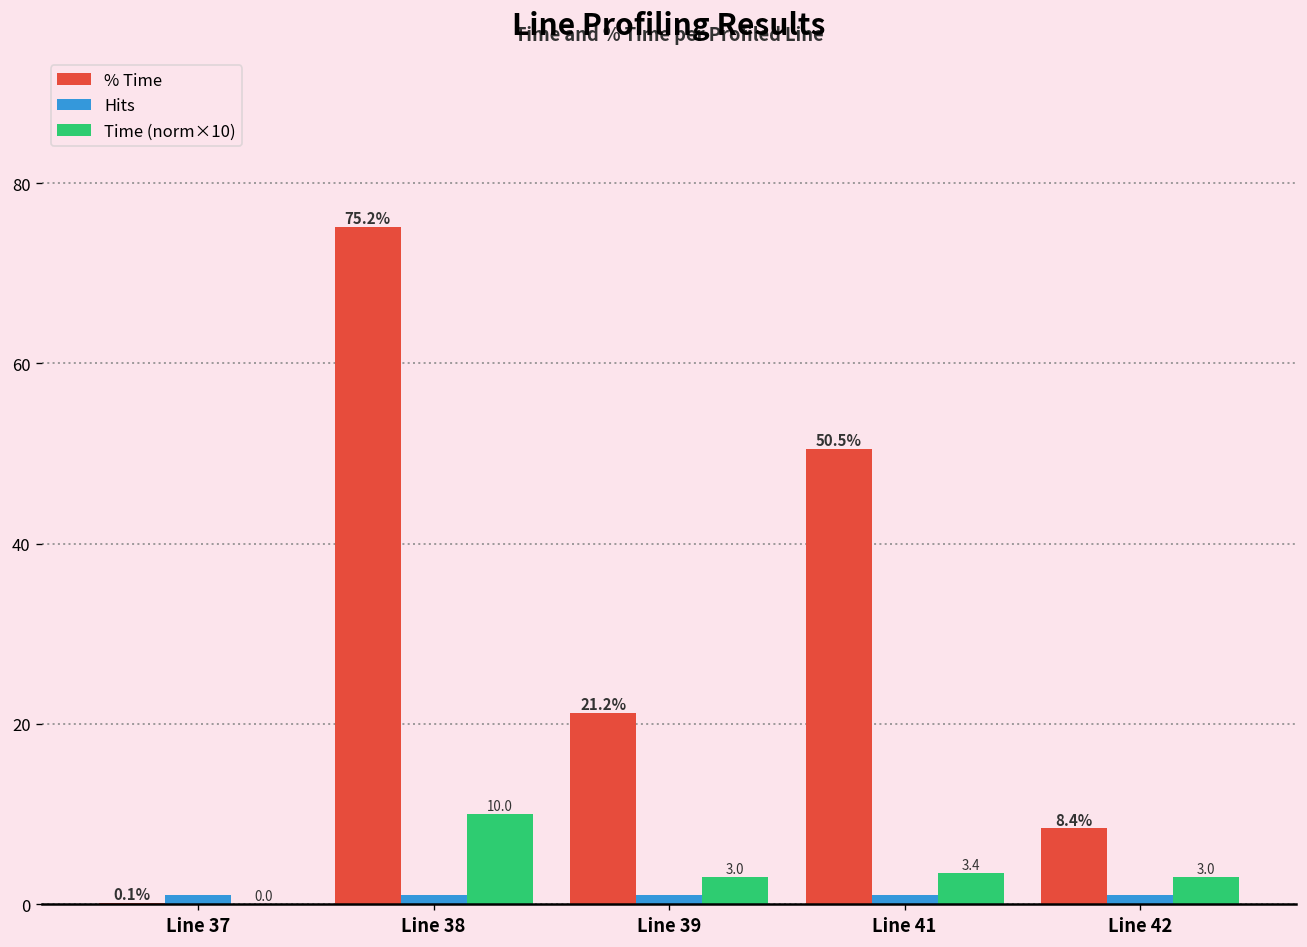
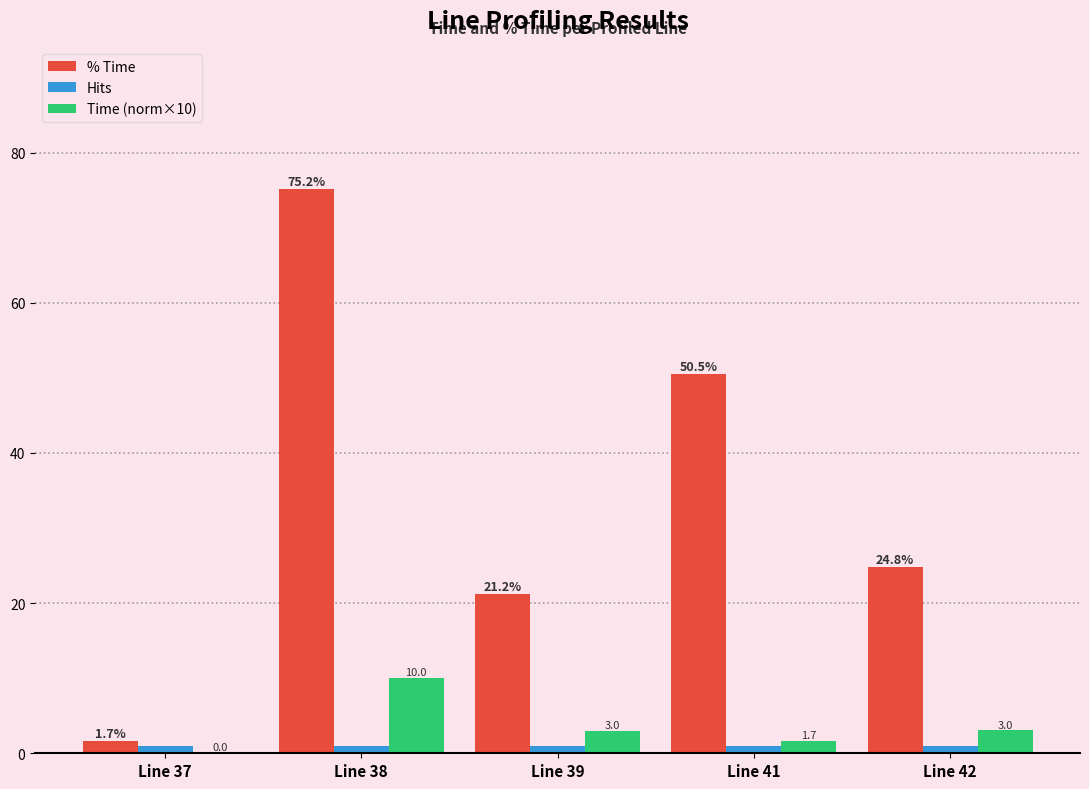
  {
    "% Time": {
-     "Line 37": "0.1%",
+     "Line 37": "1.7%",
      "Line 38": "75.2%",
      "Line 39": "21.2%",
      "Line 41": "50.5%",
-     "Line 42": "8.4%"
+     "Line 42": "24.8%"
    },
    "Hits": {
      "Line 37": "1",
      "Line 38": "1",
      "Line 39": "1",
      "Line 41": "1",
      "Line 42": "1"
    },
    "Time (norm×10)": {
      "Line 37": "0.0",
      "Line 38": "10.0",
      "Line 39": "3.0",
-     "Line 41": "3.4",
+     "Line 41": "1.7",
      "Line 42": "3.0"
    }
  }
